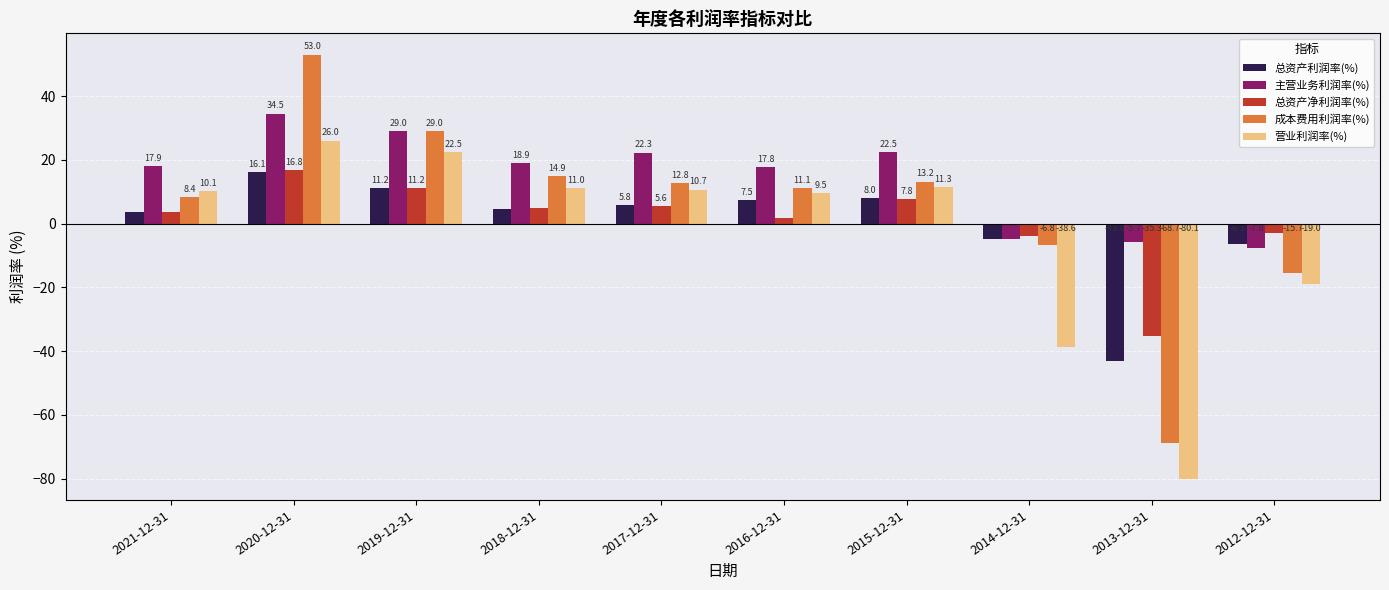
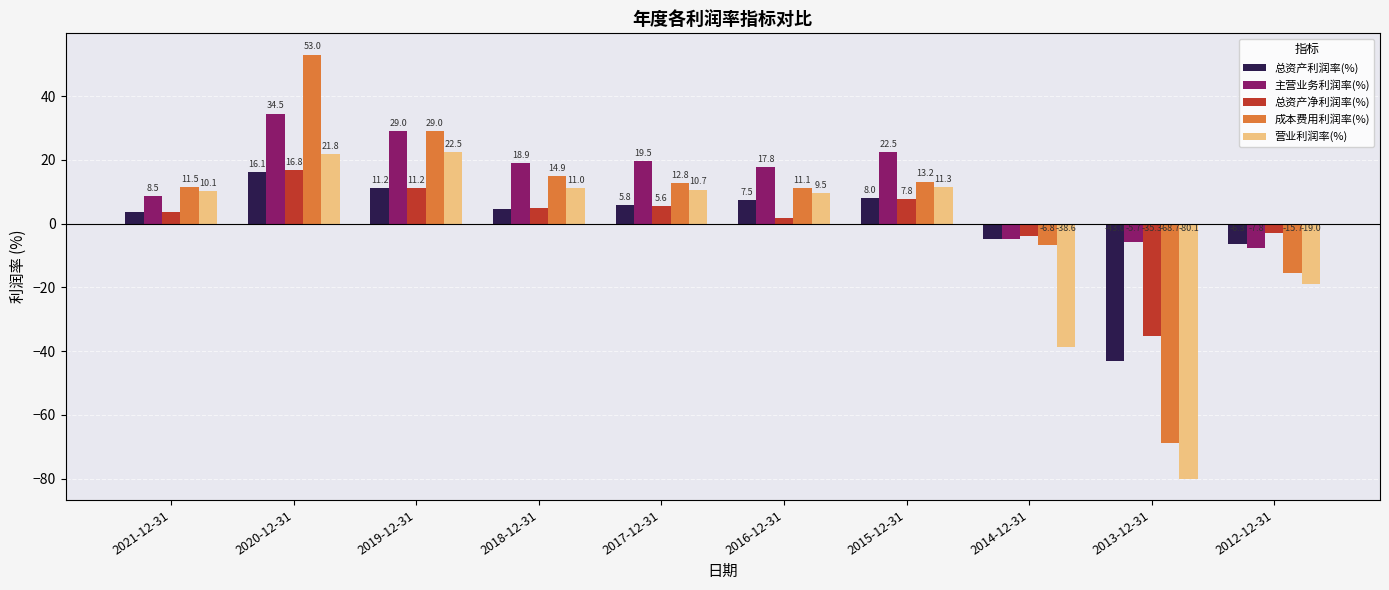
  {
    "总资产利润率(%)": {
      "2020-12-31": 16.1,
      "2019-12-31": 11.2,
      "2017-12-31": 5.8,
      "2016-12-31": 7.5,
      "2015-12-31": 8.0
    },
    "主营业务利润率(%)": {
-     "2021-12-31": 17.9,
+     "2021-12-31": 8.5,
      "2020-12-31": 34.5,
      "2019-12-31": 29.0,
      "2018-12-31": 18.9,
-     "2017-12-31": 22.3,
+     "2017-12-31": 19.5,
      "2016-12-31": 17.8,
      "2015-12-31": 22.5,
      "2013-12-31": -5.7,
      "2012-12-31": -7.8
    },
    "总资产净利润率(%)": {
      "2020-12-31": 16.8,
      "2019-12-31": 11.2,
      "2017-12-31": 5.6,
      "2015-12-31": 7.8,
      "2013-12-31": -35.3
    },
    "成本费用利润率(%)": {
-     "2021-12-31": 8.4,
+     "2021-12-31": 11.5,
      "2020-12-31": 53.0,
      "2019-12-31": 29.0,
      "2018-12-31": 14.9,
      "2017-12-31": 12.8,
      "2016-12-31": 11.1,
      "2015-12-31": 13.2,
      "2014-12-31": -6.8,
      "2013-12-31": -68.7,
      "2012-12-31": -15.7
    },
    "营业利润率(%)": {
      "2021-12-31": 10.1,
-     "2020-12-31": 26.0,
+     "2020-12-31": 21.8,
      "2019-12-31": 22.5,
      "2018-12-31": 11.0,
      "2017-12-31": 10.7,
      "2016-12-31": 9.5,
      "2015-12-31": 11.3,
      "2014-12-31": -38.6,
      "2013-12-31": -80.1,
      "2012-12-31": -19.0
    }
  }
